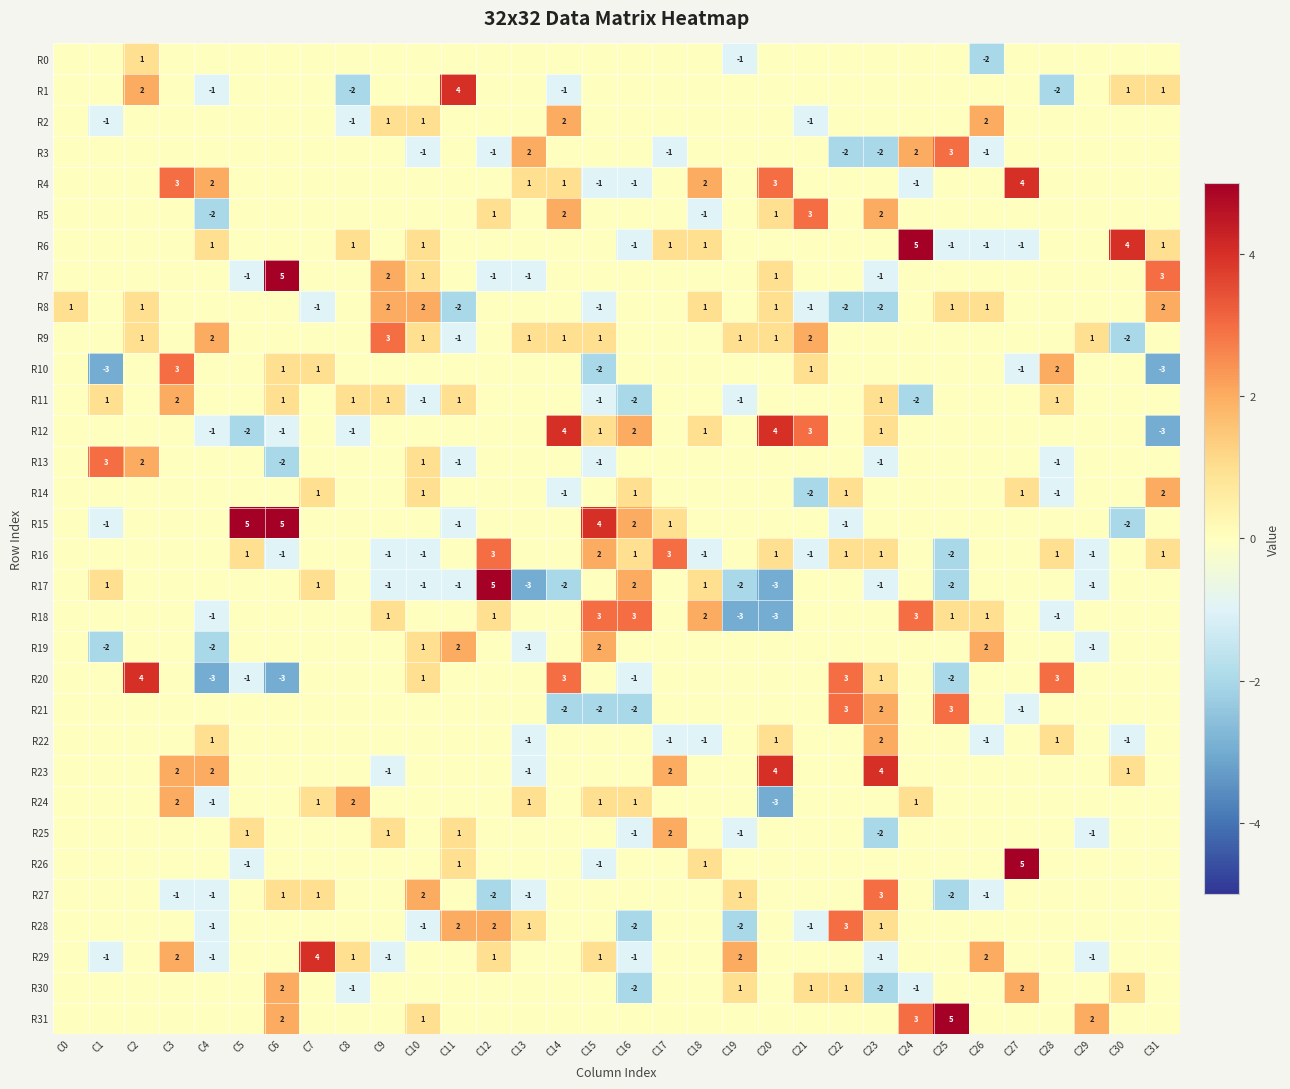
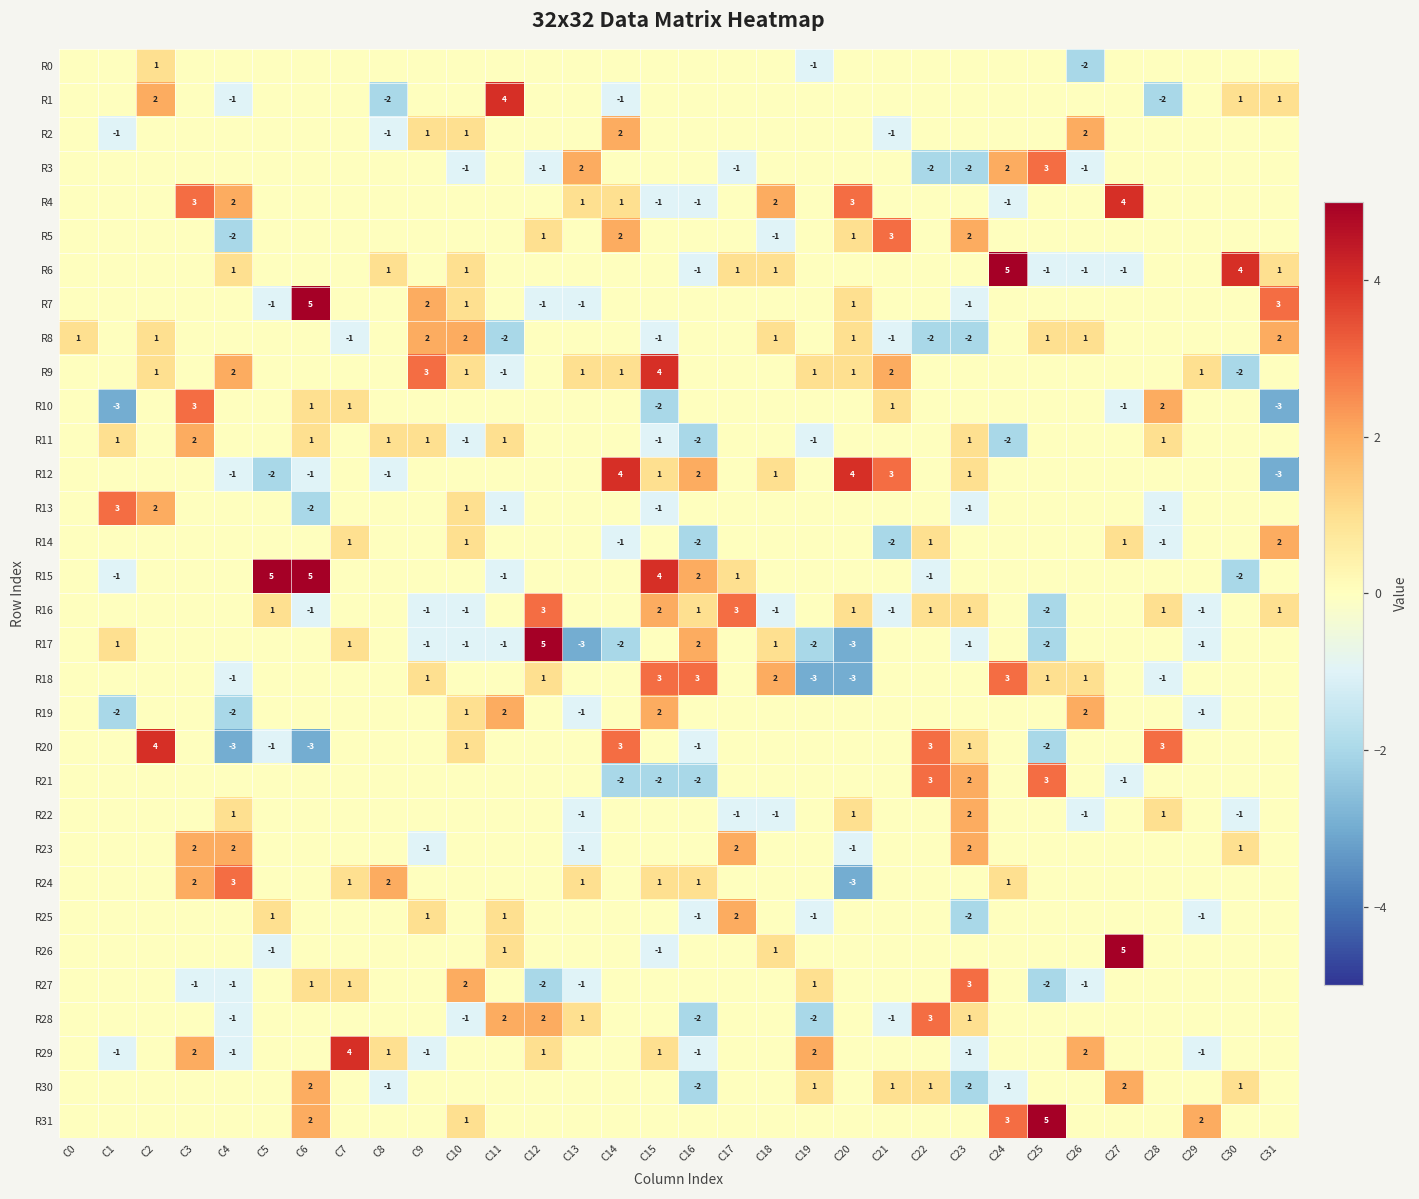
  {
    "R9": {
      "C2": 1,
      "C4": 2,
      "C9": 3,
      "C10": 1,
      "C11": -1,
      "C13": 1,
      "C14": 1,
-     "C15": 1,
+     "C15": 4,
      "C19": 1,
      "C20": 1,
      "C21": 2,
      "C29": 1,
      "C30": -2
    },
    "R14": {
      "C7": 1,
      "C10": 1,
      "C14": -1,
-     "C16": 1,
+     "C16": -2,
      "C21": -2,
      "C22": 1,
      "C27": 1,
      "C28": -1,
      "C31": 2
    },
    "R23": {
      "C3": 2,
      "C4": 2,
      "C9": -1,
      "C13": -1,
      "C17": 2,
-     "C20": 4,
-     "C23": 4,
+     "C20": -1,
+     "C23": 2,
      "C30": 1
    },
    "R24": {
      "C3": 2,
-     "C4": -1,
+     "C4": 3,
      "C7": 1,
      "C8": 2,
      "C13": 1,
      "C15": 1,
      "C16": 1,
      "C20": -3,
      "C24": 1
    }
  }
